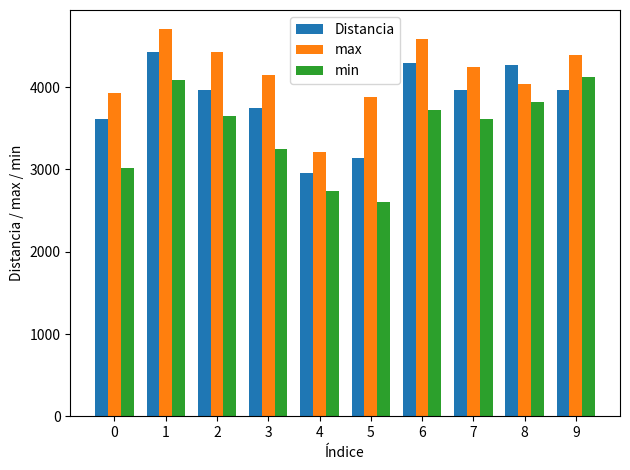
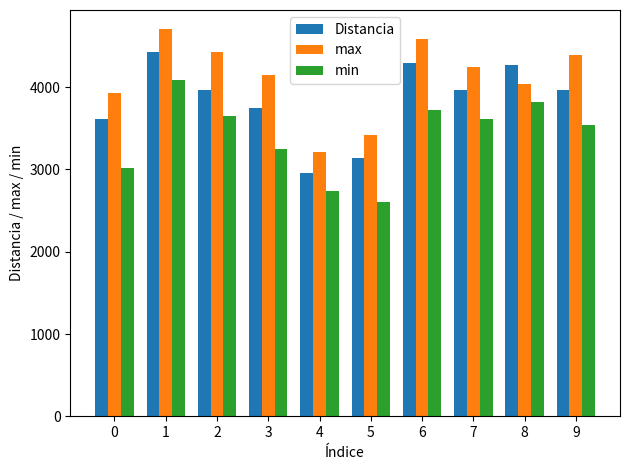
  {
    "Distancia": {
      "0": 3600,
      "1": 4400,
      "2": 4000,
      "3": 3700,
      "4": 3000,
      "5": 3100,
      "6": 4300,
      "7": 4000,
      "8": 4300,
      "9": 4000
    },
    "max": {
      "0": 3900,
      "1": 4700,
      "2": 4400,
      "3": 4100,
      "4": 3200,
-     "5": 3900,
+     "5": 3400,
      "6": 4600,
      "7": 4300,
      "8": 4000,
      "9": 4400
    },
    "min": {
      "0": 3000,
      "1": 4100,
      "2": 3600,
      "3": 3300,
      "4": 2700,
      "5": 2600,
      "6": 3700,
      "7": 3600,
      "8": 3800,
-     "9": 4100
+     "9": 3500
    }
  }
